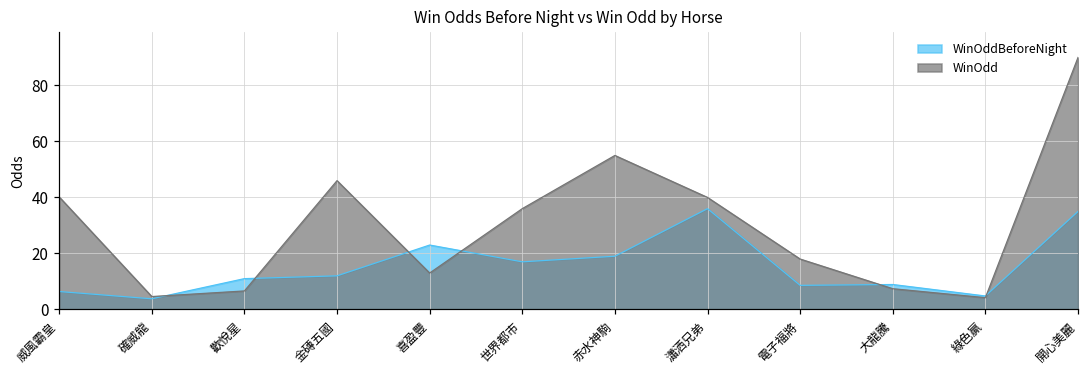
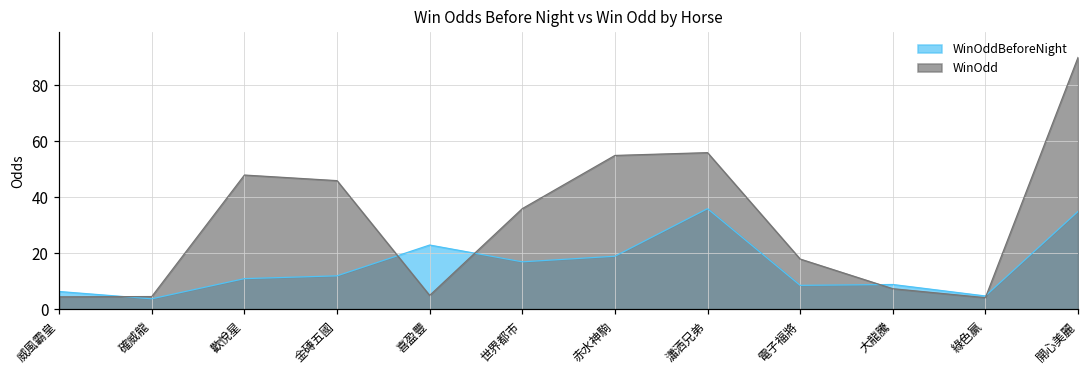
  {
    "WinOddBeforeNight": {
      "威風霸皇": 6,
      "歡悅星": 11,
      "金磚五國": 12,
      "喜盈豐": 23,
      "世界都市": 17,
      "赤水神駒": 19,
      "瀟洒兄弟": 36,
      "電子福將": 9,
      "大龍騰": 9,
      "開心美麗": 35
    },
    "WinOdd": {
-     "威風霸皇": 40,
-     "歡悅星": 7,
+     "威風霸皇": 5,
+     "歡悅星": 48,
      "金磚五國": 46,
-     "喜盈豐": 13,
+     "喜盈豐": 5,
      "世界都市": 36,
      "赤水神駒": 55,
-     "瀟洒兄弟": 40,
+     "瀟洒兄弟": 56,
      "電子福將": 18,
      "大龍騰": 7,
      "開心美麗": 90
    }
  }
